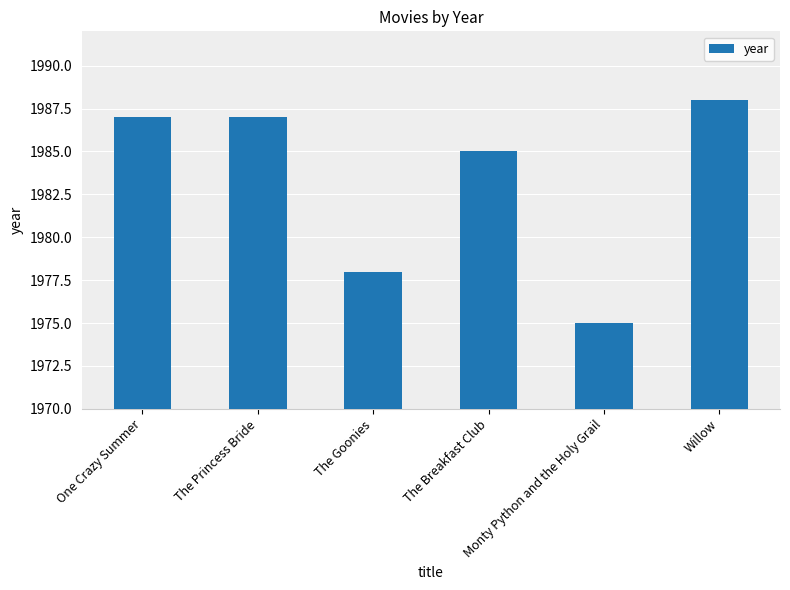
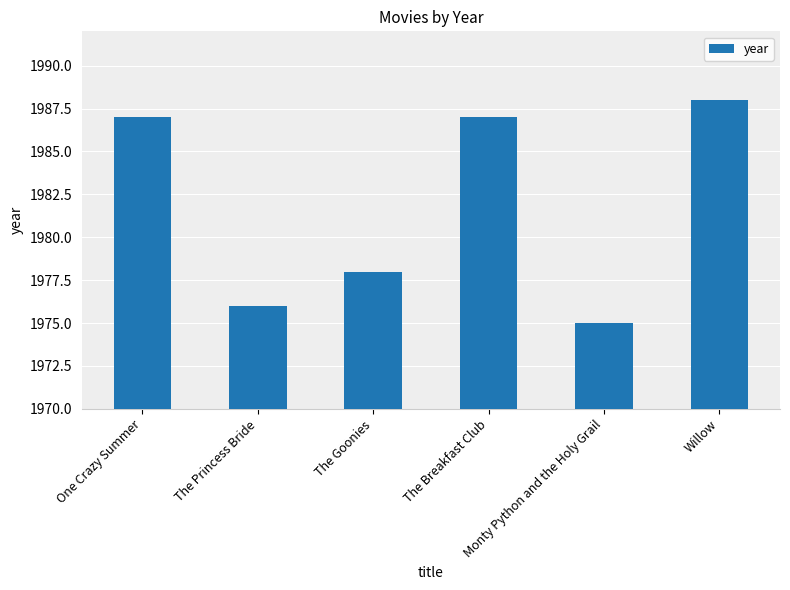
  {
    "One Crazy Summer": 1987,
-   "The Princess Bride": 1987,
+   "The Princess Bride": 1976,
    "The Goonies": 1978,
-   "The Breakfast Club": 1985,
+   "The Breakfast Club": 1987,
    "Monty Python and the Holy Grail": 1975,
    "Willow": 1988
  }
